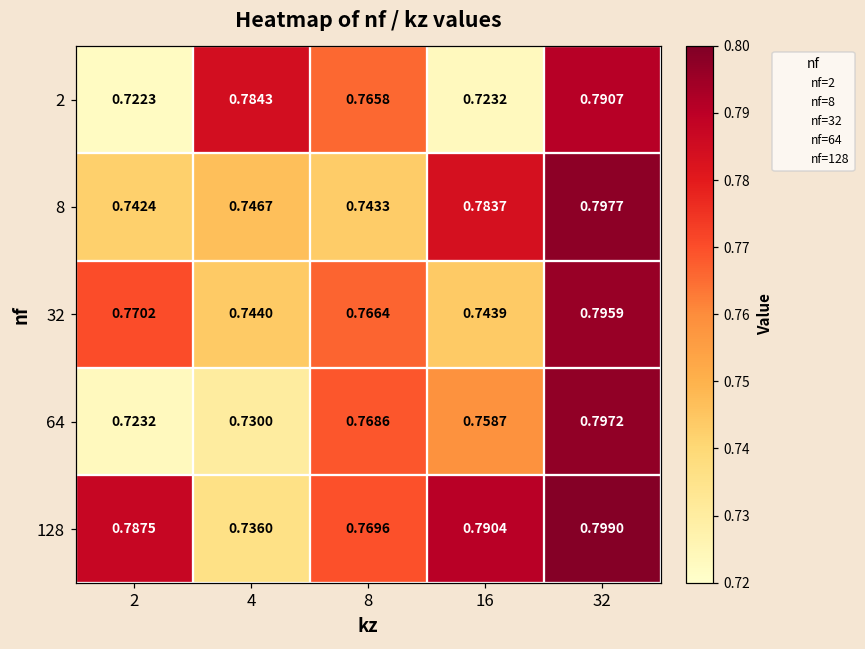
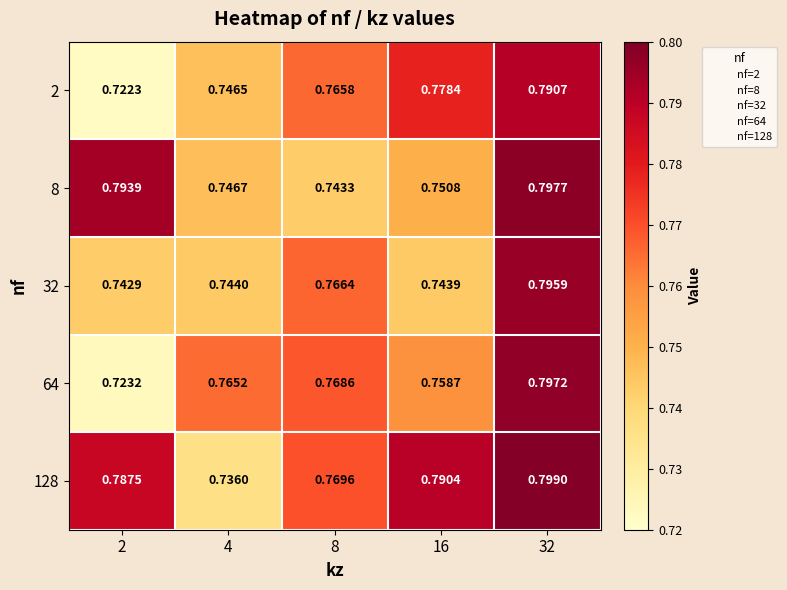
  {
    "2": {
      "2": 0.7223,
-     "4": 0.7843,
+     "4": 0.7465,
      "8": 0.7658,
-     "16": 0.7232,
+     "16": 0.7784,
      "32": 0.7907
    },
    "8": {
-     "2": 0.7424,
+     "2": 0.7939,
      "4": 0.7467,
      "8": 0.7433,
-     "16": 0.7837,
+     "16": 0.7508,
      "32": 0.7977
    },
    "32": {
-     "2": 0.7702,
+     "2": 0.7429,
      "4": 0.7440,
      "8": 0.7664,
      "16": 0.7439,
      "32": 0.7959
    },
    "64": {
      "2": 0.7232,
-     "4": 0.7300,
+     "4": 0.7652,
      "8": 0.7686,
      "16": 0.7587,
      "32": 0.7972
    },
    "128": {
      "2": 0.7875,
      "4": 0.7360,
      "8": 0.7696,
      "16": 0.7904,
      "32": 0.7990
    }
  }
